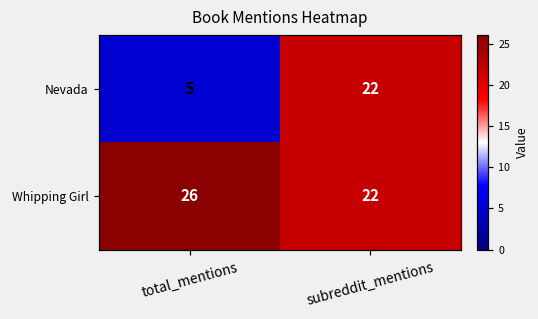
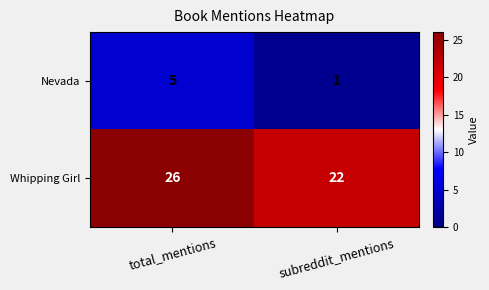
  {
    "Nevada": {
      "total_mentions": 5,
-     "subreddit_mentions": 22
+     "subreddit_mentions": 1
    },
    "Whipping Girl": {
      "total_mentions": 26,
      "subreddit_mentions": 22
    }
  }
